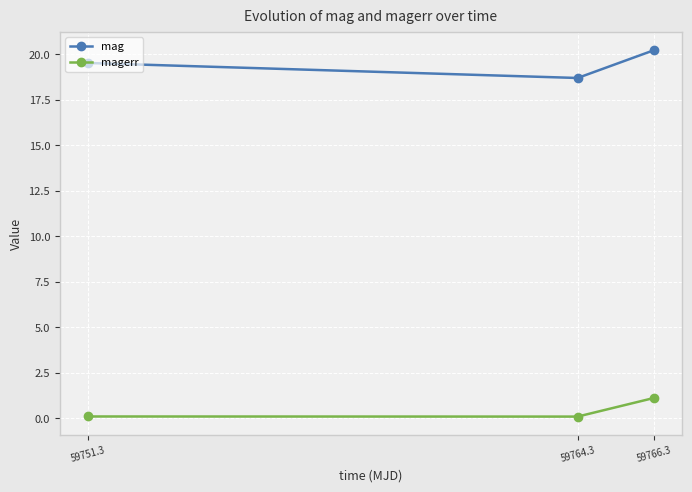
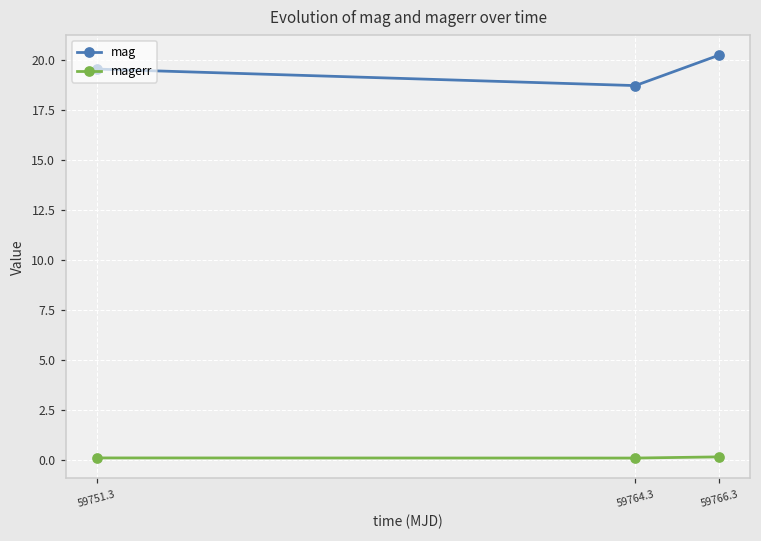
  {
    "mag": {
      "59764.3": 18.7,
      "59766.3": 20.2
    },
    "magerr": {
      "59751.3": 0.1,
      "59764.3": 0.1,
-     "59766.3": 1.1
+     "59766.3": 0.2
    }
  }
